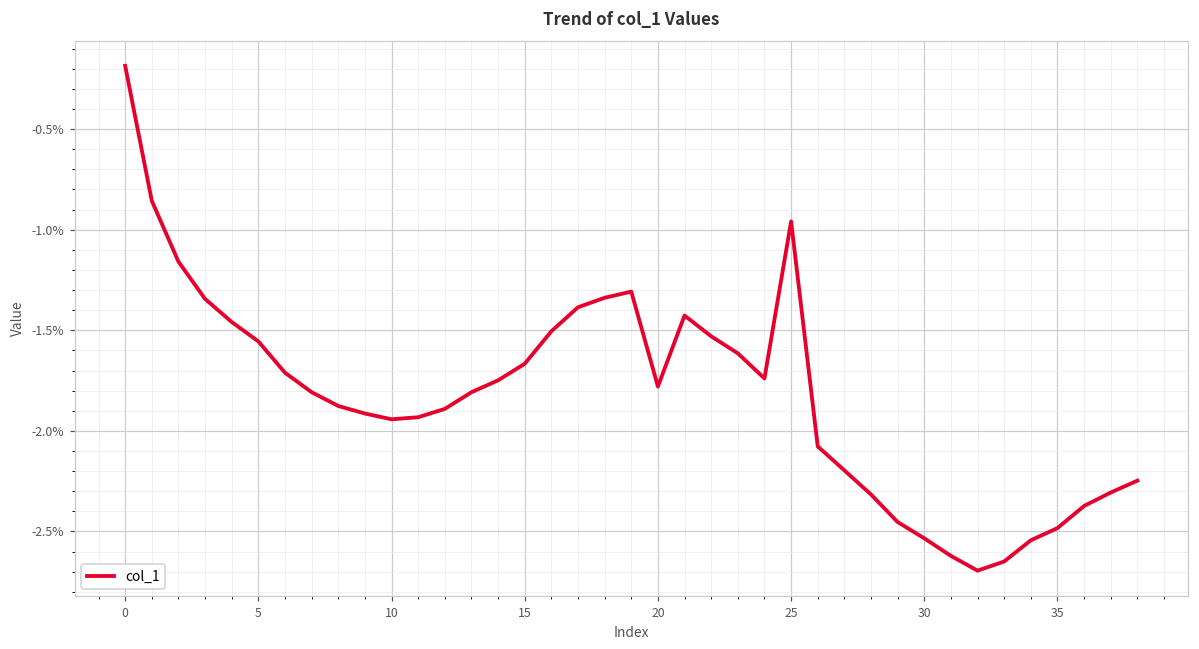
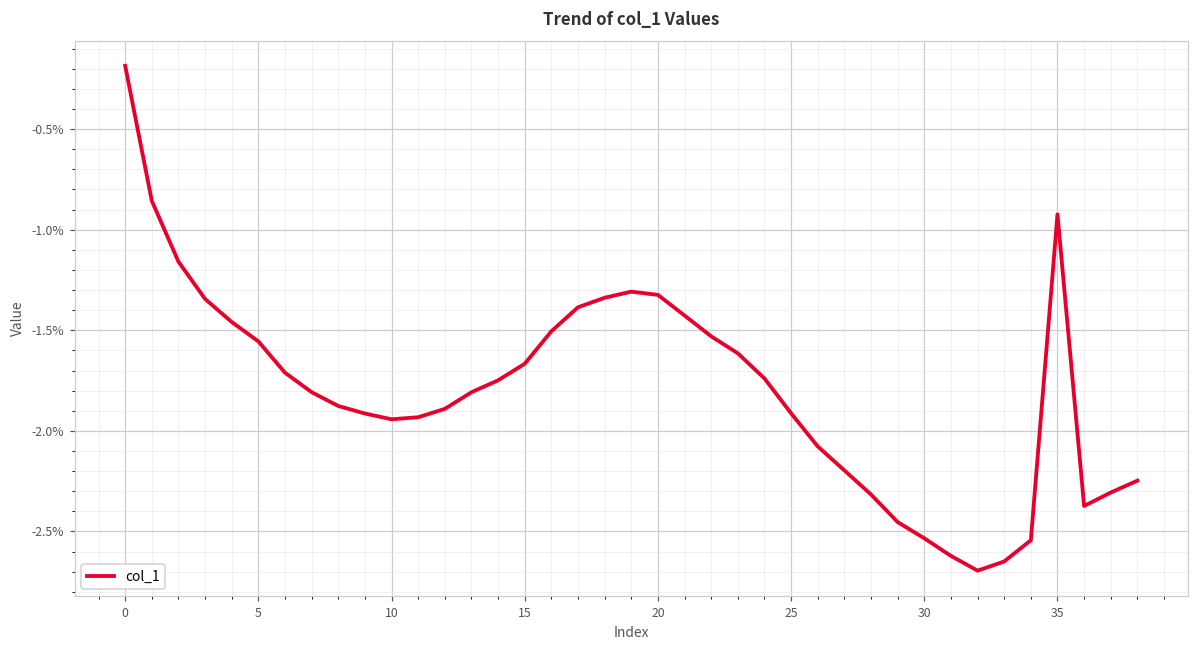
  {
    "0": "-0.19%",
    "5": "-1.56%",
    "10": "-1.94%",
    "15": "-1.67%",
-   "20": "-1.78%",
-   "25": "-0.96%",
+   "20": "-1.32%",
+   "25": "-1.91%",
    "30": "-2.53%",
-   "35": "-2.48%"
+   "35": "-0.92%"
  }
